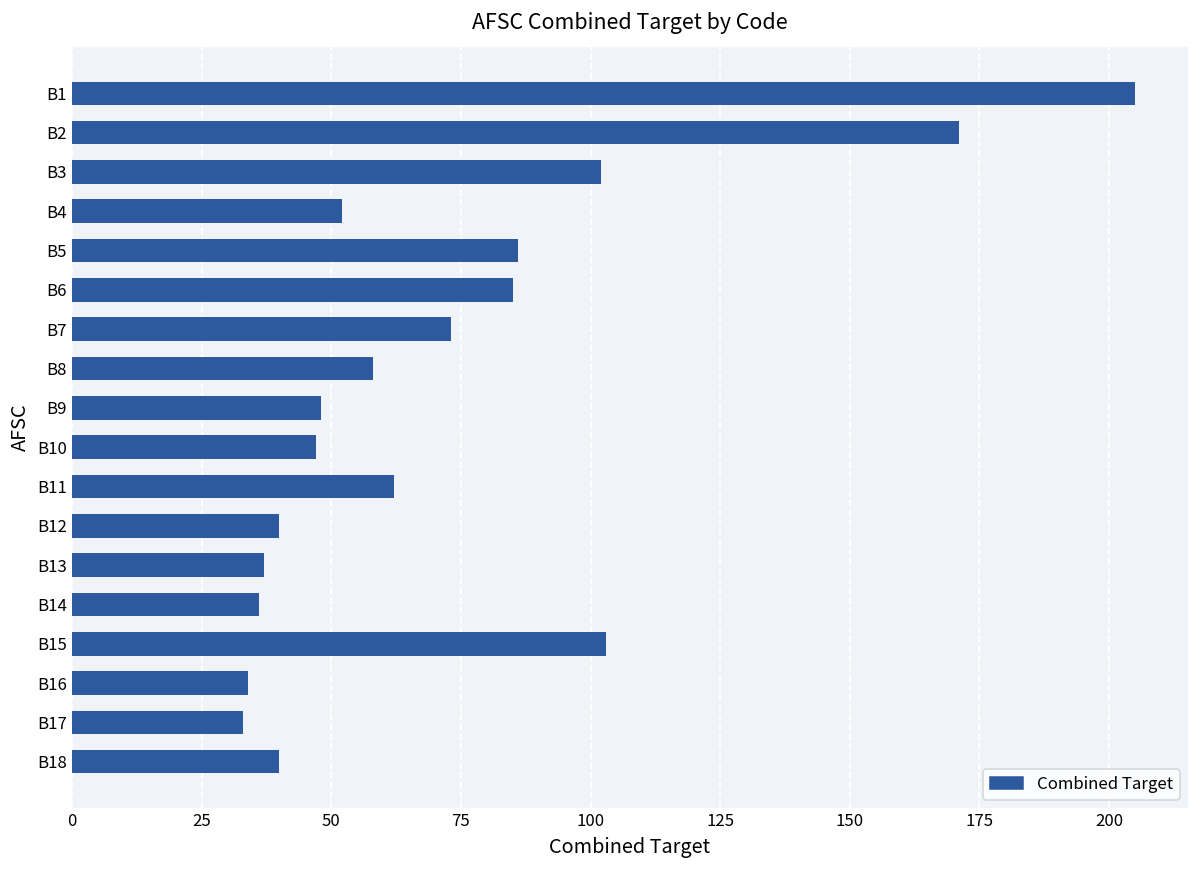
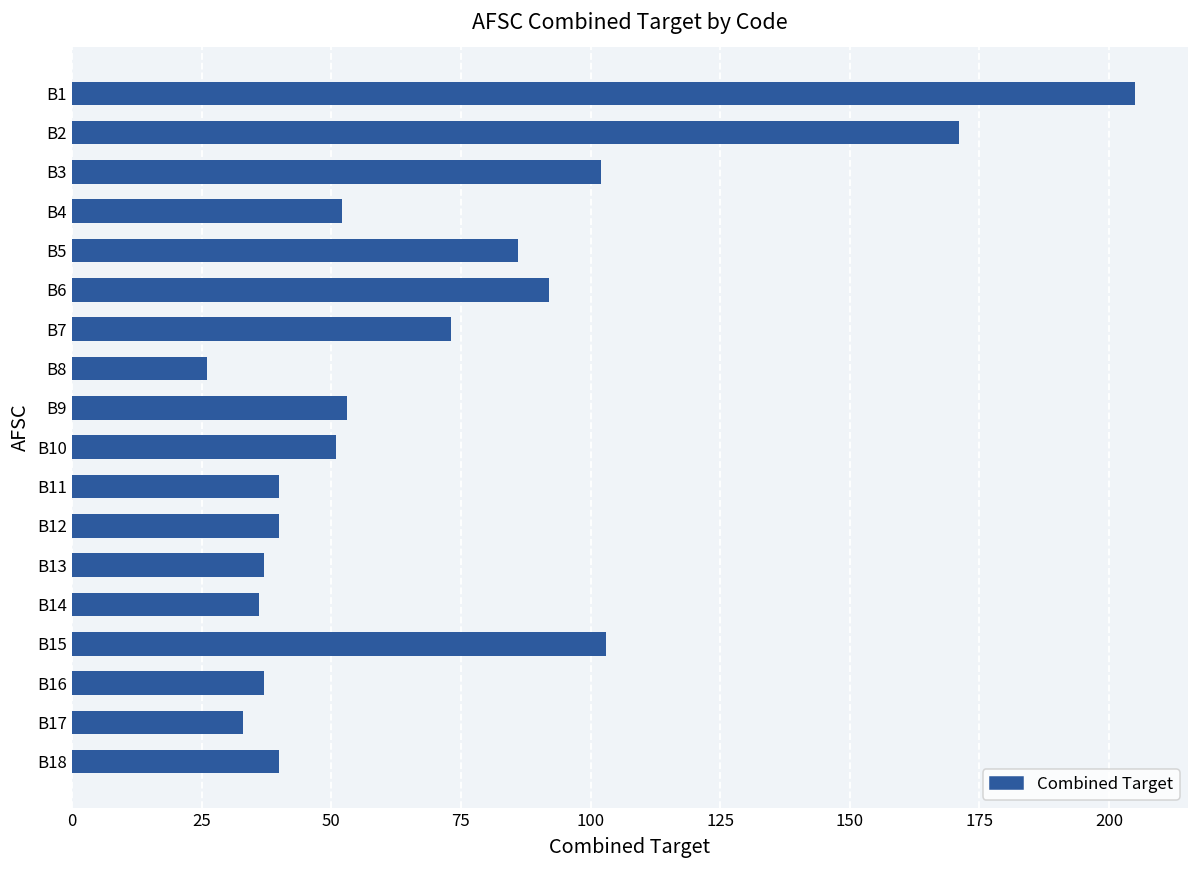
  {
    "B1": 205,
    "B2": 171,
    "B3": 102,
    "B4": 52,
    "B5": 86,
-   "B6": 85,
+   "B6": 92,
    "B7": 73,
-   "B8": 58,
-   "B9": 48,
-   "B10": 47,
-   "B11": 62,
+   "B8": 26,
+   "B9": 53,
+   "B10": 51,
+   "B11": 40,
    "B12": 40,
    "B13": 37,
    "B14": 36,
    "B15": 103,
-   "B16": 34,
+   "B16": 37,
    "B17": 33,
    "B18": 40
  }
